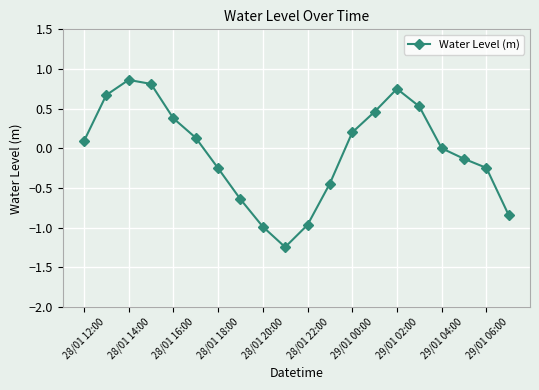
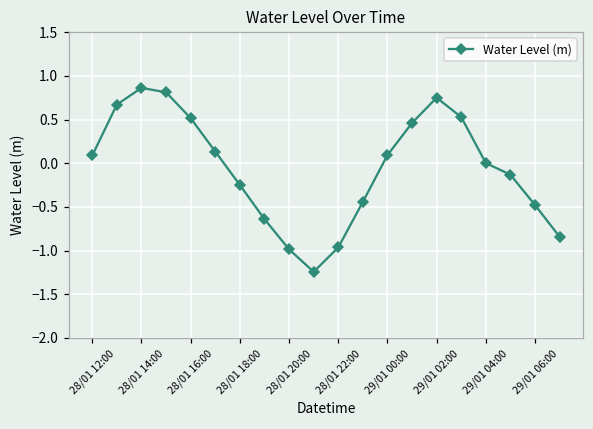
  {
    "28/01 12:00": 0.1,
    "28/01 14:00": 0.9,
-   "28/01 16:00": 0.4,
+   "28/01 16:00": 0.5,
    "28/01 18:00": -0.2,
    "28/01 20:00": -1.0,
    "28/01 22:00": -1.0,
-   "29/01 00:00": 0.2,
+   "29/01 00:00": 0.1,
    "29/01 02:00": 0.8,
    "29/01 04:00": 0.0,
-   "29/01 06:00": -0.2
+   "29/01 06:00": -0.5
  }
